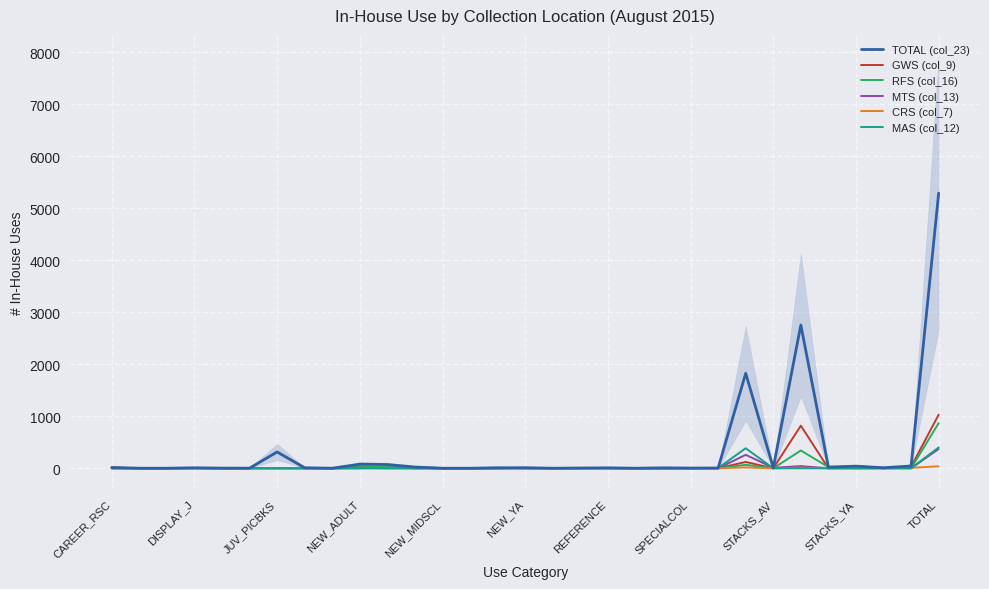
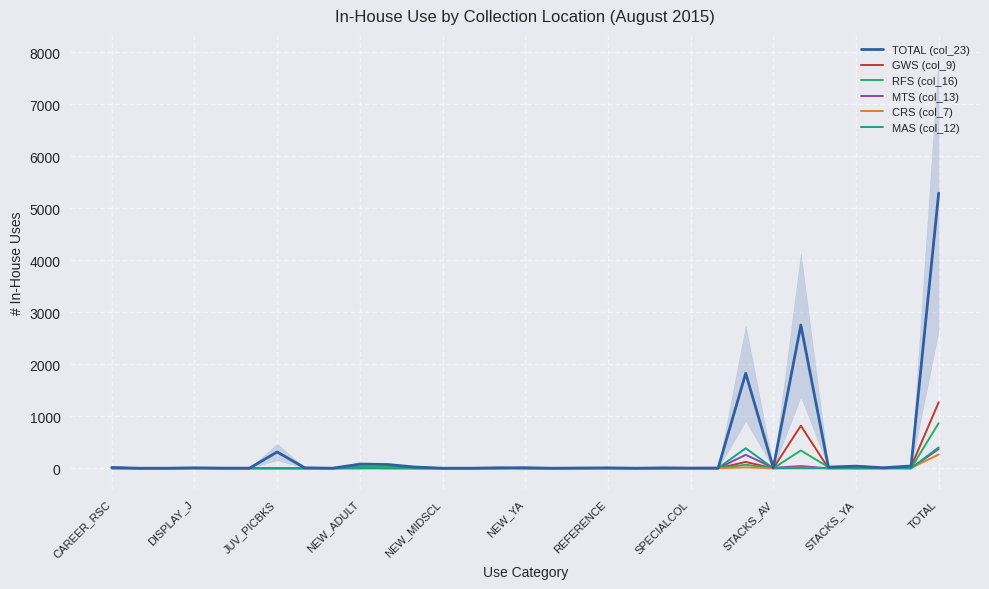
  {
    "GWS (col_9)": {
-     "TOTAL": 1000
+     "TOTAL": 1300
    },
    "CRS (col_7)": {
-     "TOTAL": 0
+     "TOTAL": 300
    }
  }
